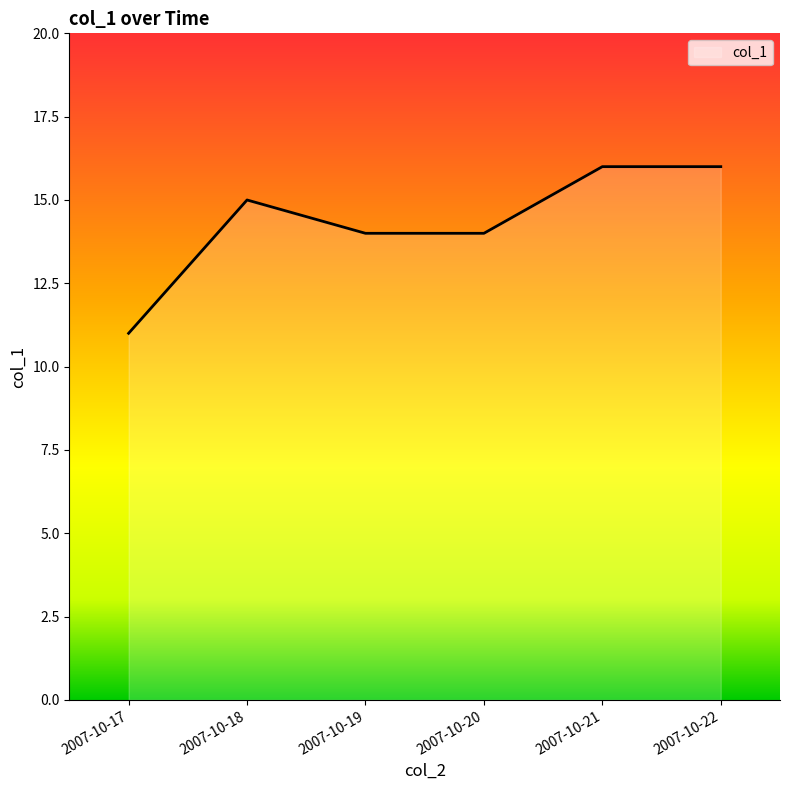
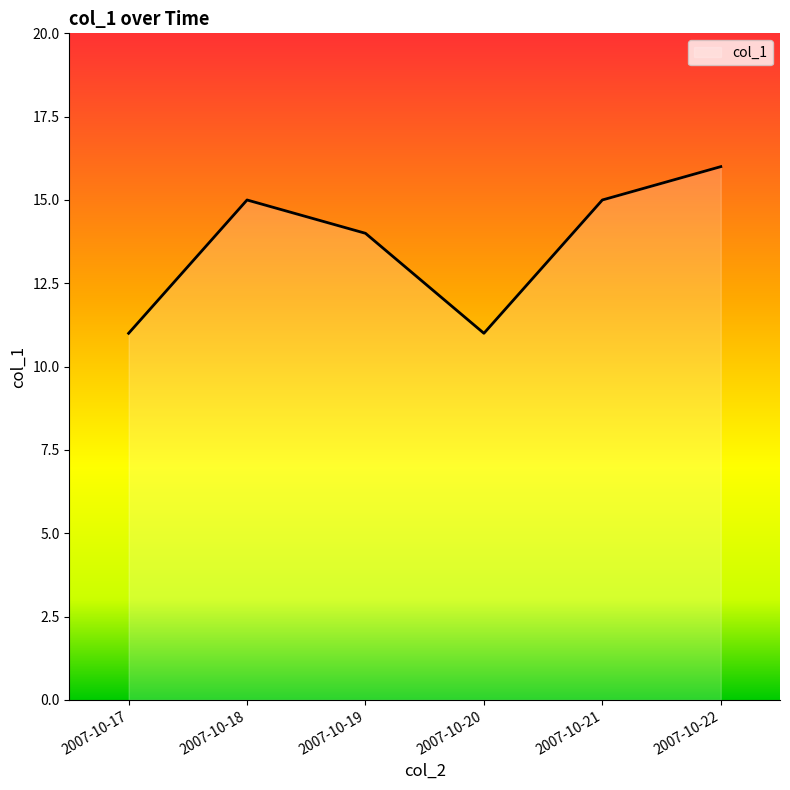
  {
    "2007-10-17": 11,
    "2007-10-18": 15,
    "2007-10-19": 14,
-   "2007-10-20": 14,
-   "2007-10-21": 16,
+   "2007-10-20": 11,
+   "2007-10-21": 15,
    "2007-10-22": 16
  }
